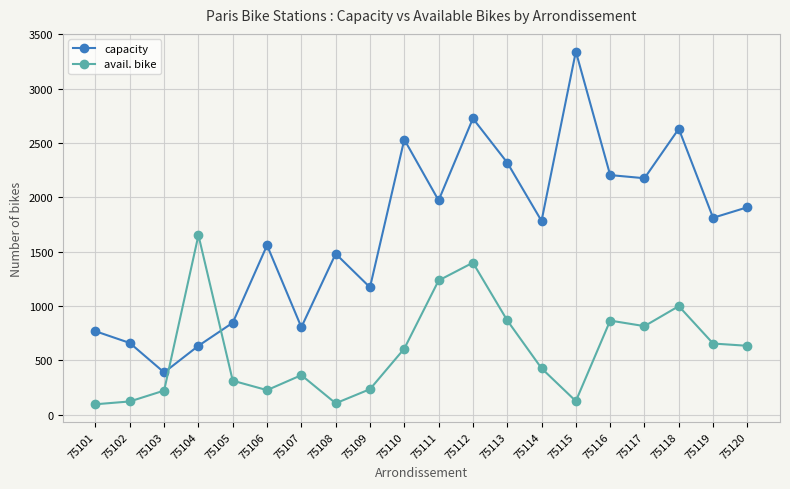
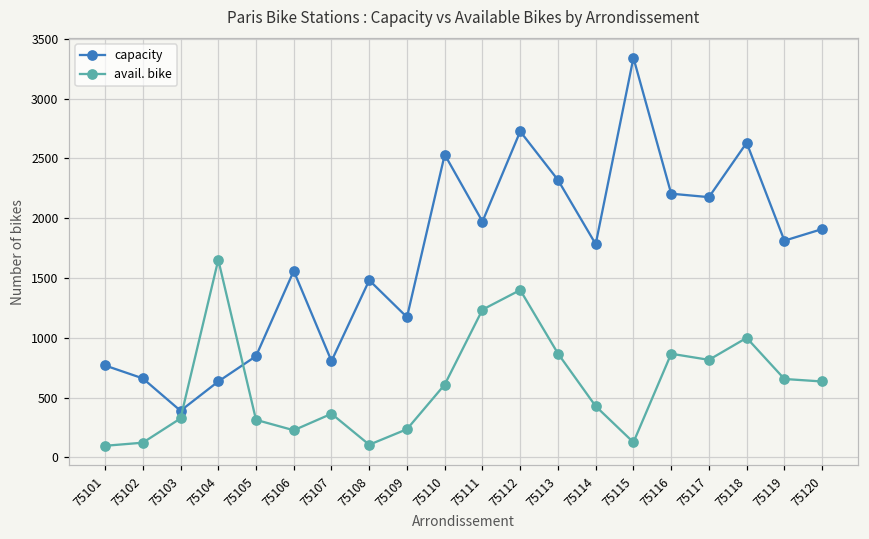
  {
    "capacity": {
      "75101": 770,
      "75102": 660,
      "75103": 390,
      "75104": 630,
      "75105": 850,
      "75106": 1560,
      "75107": 810,
      "75108": 1480,
      "75109": 1170,
      "75110": 2530,
      "75111": 1970,
      "75112": 2730,
      "75113": 2320,
      "75114": 1780,
      "75115": 3340,
      "75116": 2210,
      "75117": 2180,
      "75118": 2630,
      "75119": 1810,
      "75120": 1910
    },
    "avail. bike": {
      "75101": 100,
      "75102": 120,
-     "75103": 220,
+     "75103": 330,
      "75104": 1650,
      "75105": 310,
      "75106": 230,
      "75107": 360,
      "75108": 110,
      "75109": 240,
      "75110": 610,
      "75111": 1240,
      "75112": 1400,
      "75113": 870,
      "75114": 430,
      "75115": 130,
      "75116": 870,
      "75117": 820,
      "75118": 1000,
      "75119": 660,
      "75120": 630
    }
  }
